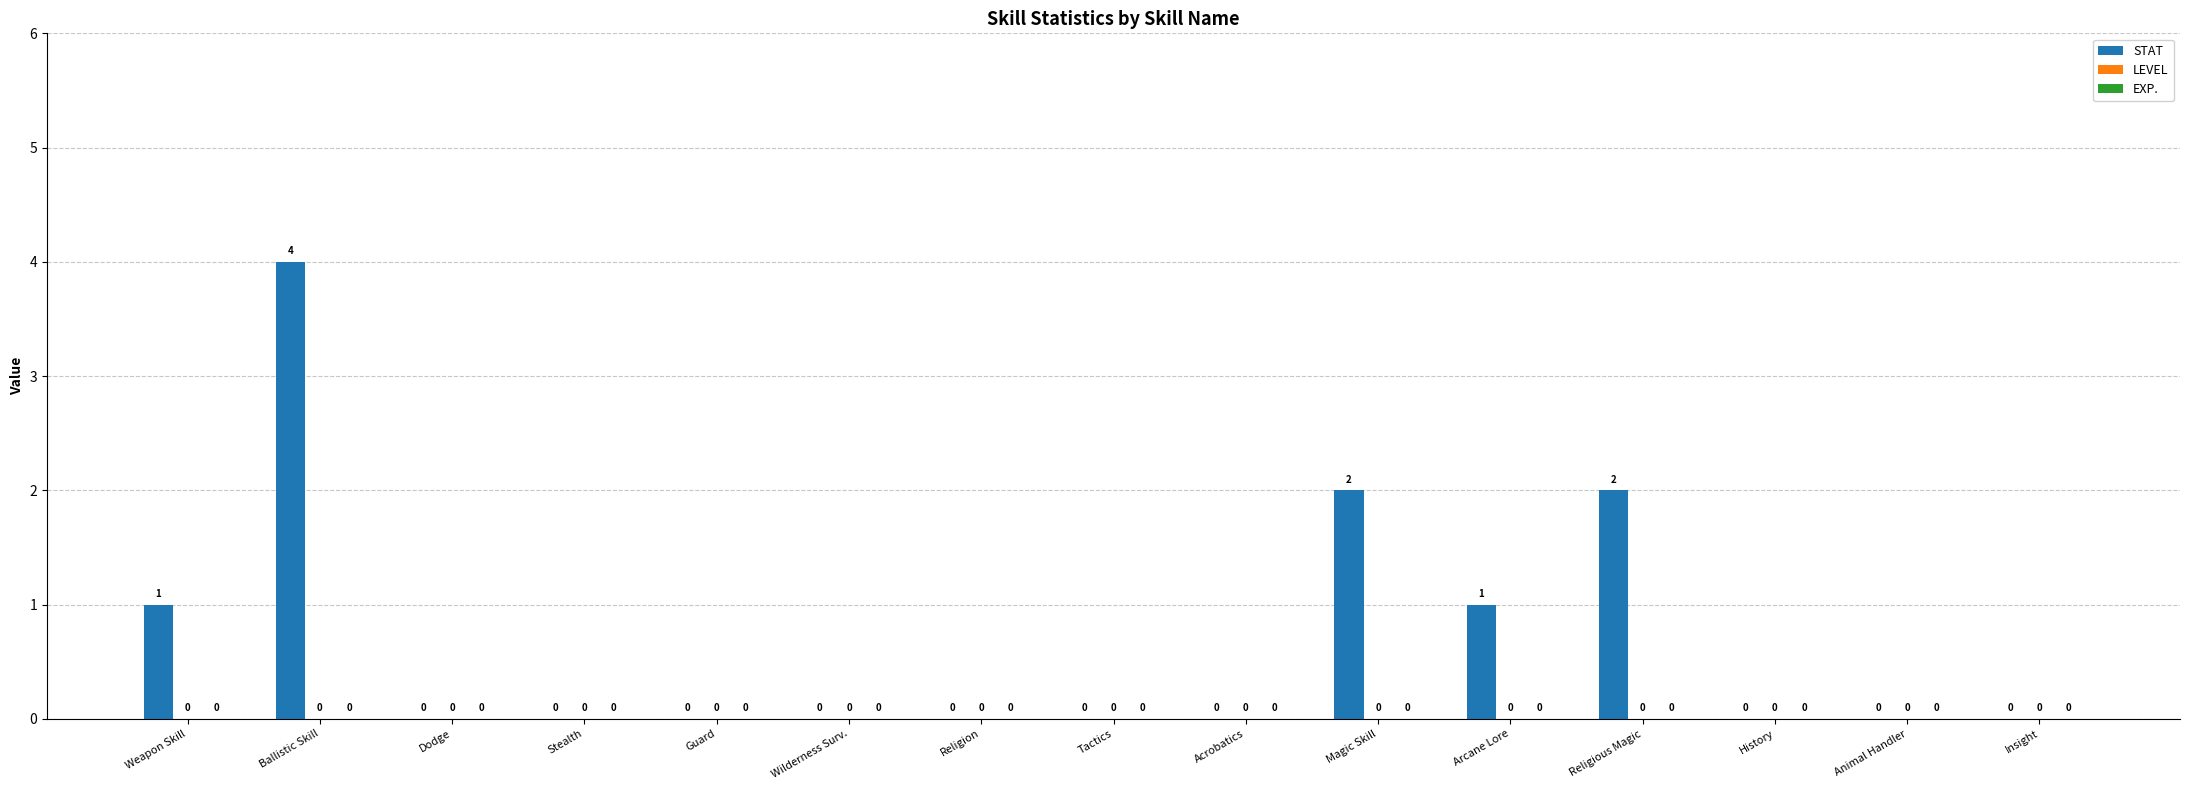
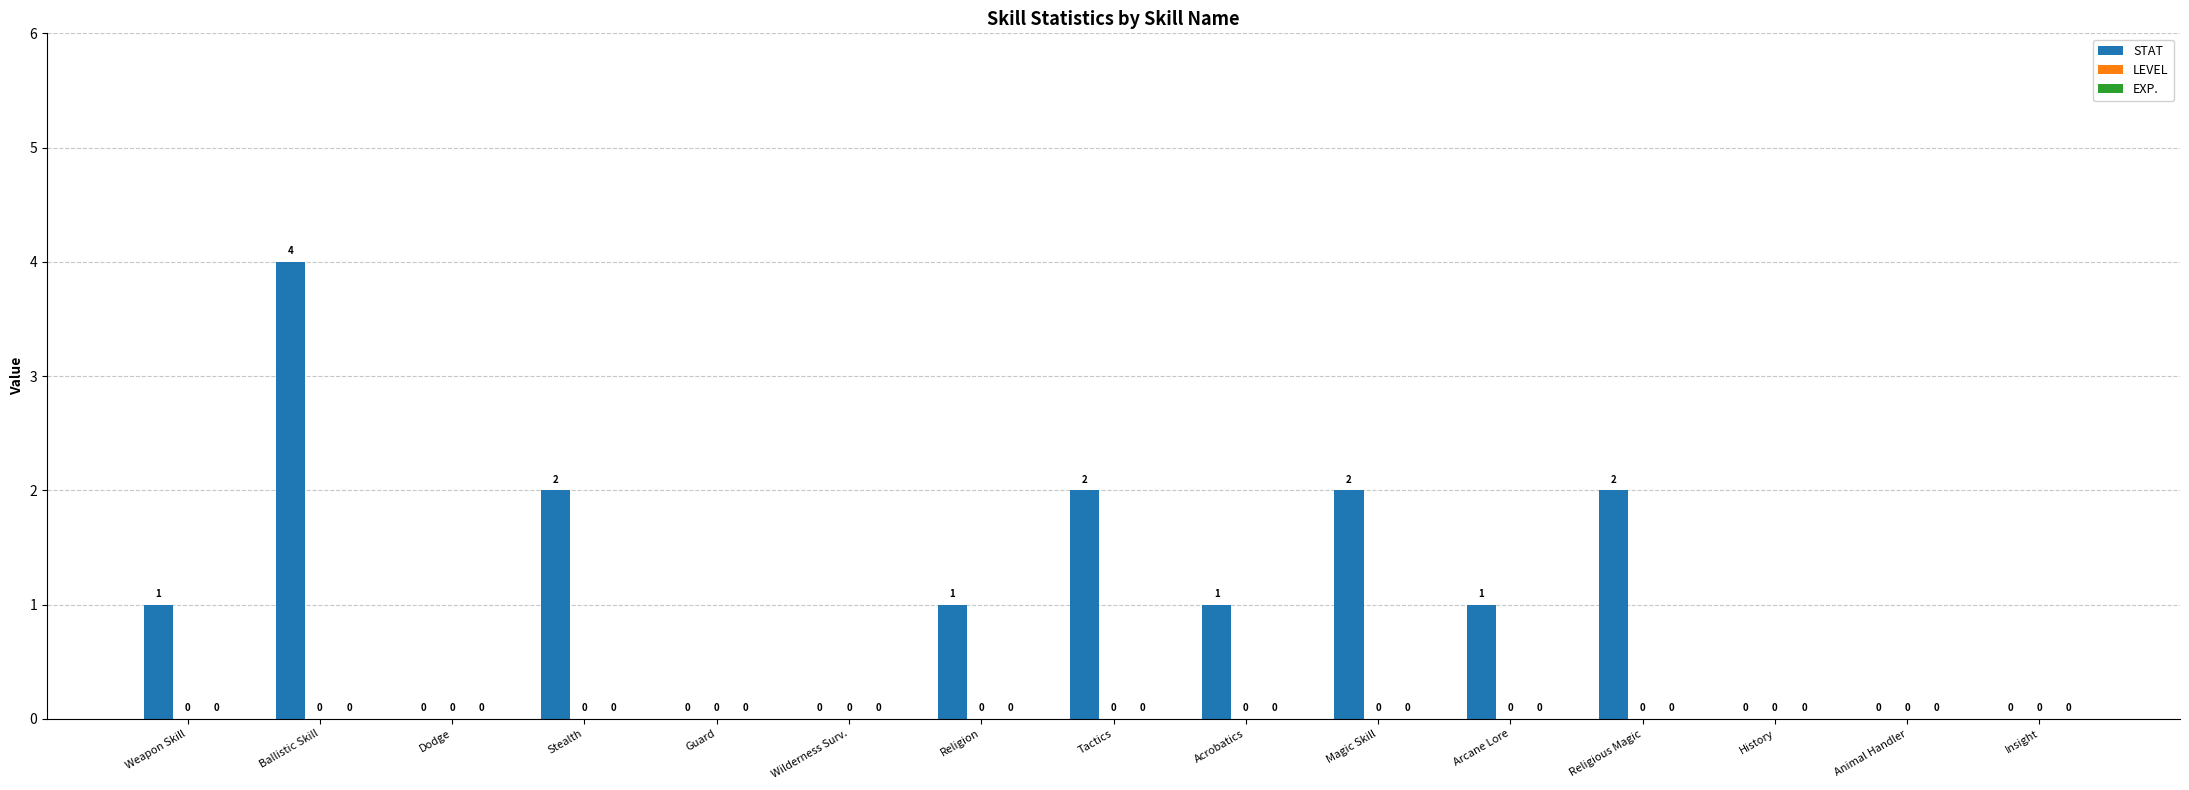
  {
    "STAT": {
      "Weapon Skill": 1,
      "Ballistic Skill": 4,
      "Dodge": 0,
-     "Stealth": 0,
+     "Stealth": 2,
      "Guard": 0,
      "Wilderness Surv.": 0,
-     "Religion": 0,
-     "Tactics": 0,
-     "Acrobatics": 0,
+     "Religion": 1,
+     "Tactics": 2,
+     "Acrobatics": 1,
      "Magic Skill": 2,
      "Arcane Lore": 1,
      "Religious Magic": 2,
      "History": 0,
      "Animal Handler": 0,
      "Insight": 0
    },
    "LEVEL": {
      "Weapon Skill": 0,
      "Ballistic Skill": 0,
      "Dodge": 0,
      "Stealth": 0,
      "Guard": 0,
      "Wilderness Surv.": 0,
      "Religion": 0,
      "Tactics": 0,
      "Acrobatics": 0,
      "Magic Skill": 0,
      "Arcane Lore": 0,
      "Religious Magic": 0,
      "History": 0,
      "Animal Handler": 0,
      "Insight": 0
    },
    "EXP.": {
      "Weapon Skill": 0,
      "Ballistic Skill": 0,
      "Dodge": 0,
      "Stealth": 0,
      "Guard": 0,
      "Wilderness Surv.": 0,
      "Religion": 0,
      "Tactics": 0,
      "Acrobatics": 0,
      "Magic Skill": 0,
      "Arcane Lore": 0,
      "Religious Magic": 0,
      "History": 0,
      "Animal Handler": 0,
      "Insight": 0
    }
  }
